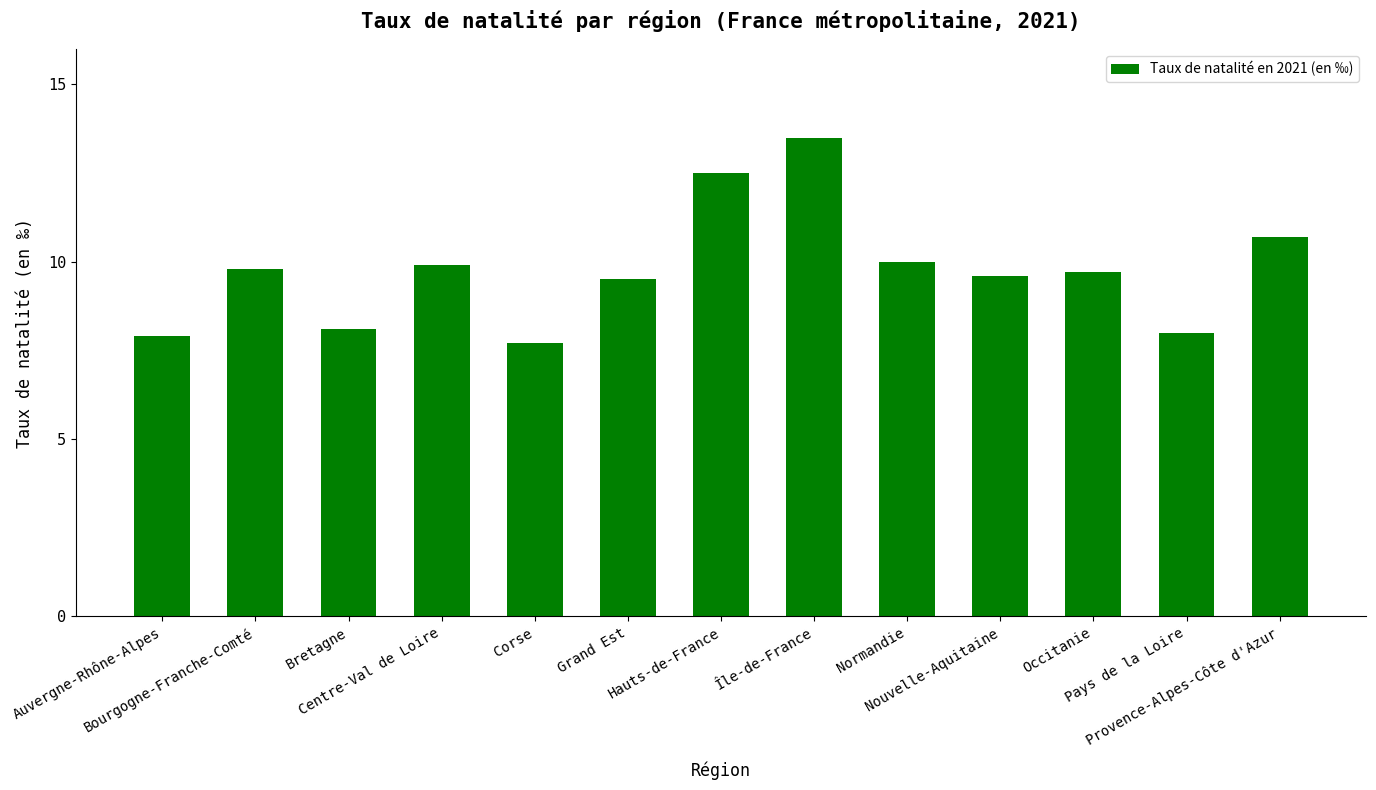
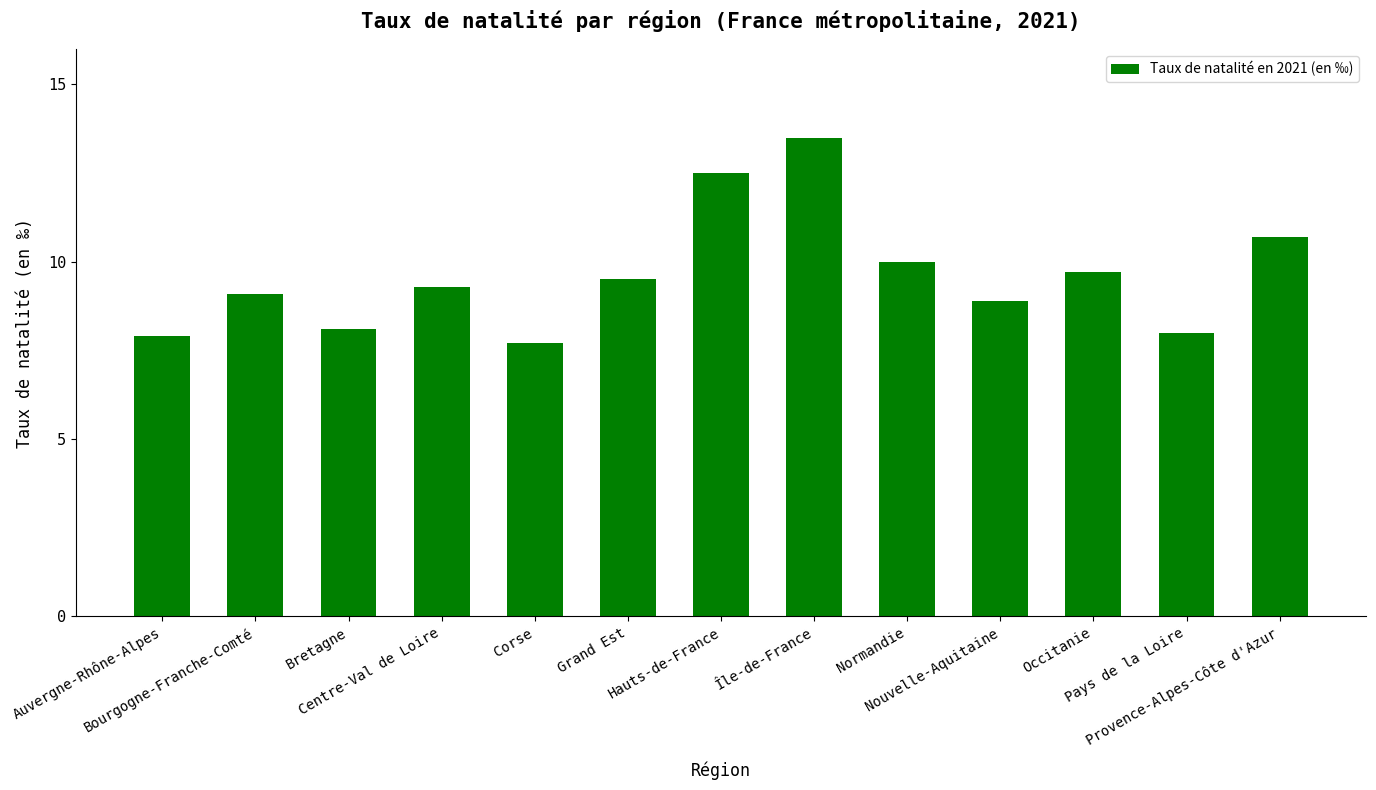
  {
    "Auvergne-Rhône-Alpes": 7.9,
-   "Bourgogne-Franche-Comté": 9.8,
+   "Bourgogne-Franche-Comté": 9.1,
    "Bretagne": 8.1,
-   "Centre-Val de Loire": 9.9,
+   "Centre-Val de Loire": 9.3,
    "Corse": 7.7,
    "Grand Est": 9.5,
    "Hauts-de-France": 12.5,
    "Île-de-France": 13.5,
    "Normandie": 10.0,
-   "Nouvelle-Aquitaine": 9.6,
+   "Nouvelle-Aquitaine": 8.9,
    "Occitanie": 9.7,
    "Pays de la Loire": 8.0,
    "Provence-Alpes-Côte d'Azur": 10.7
  }
